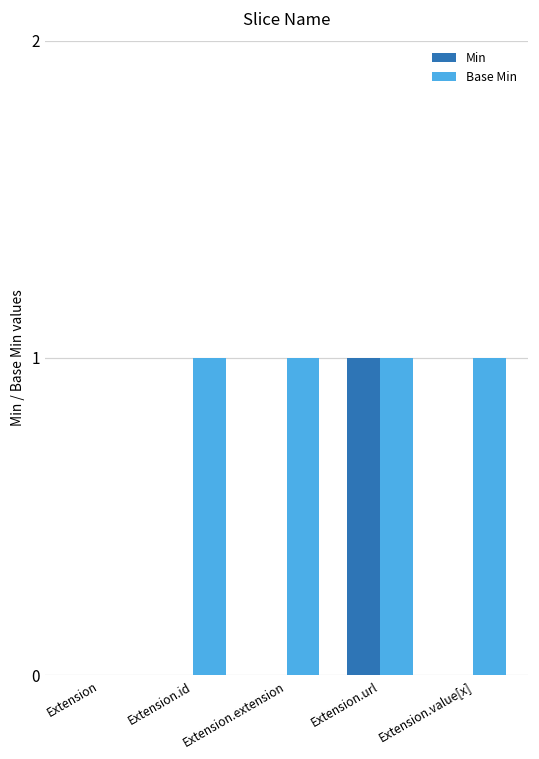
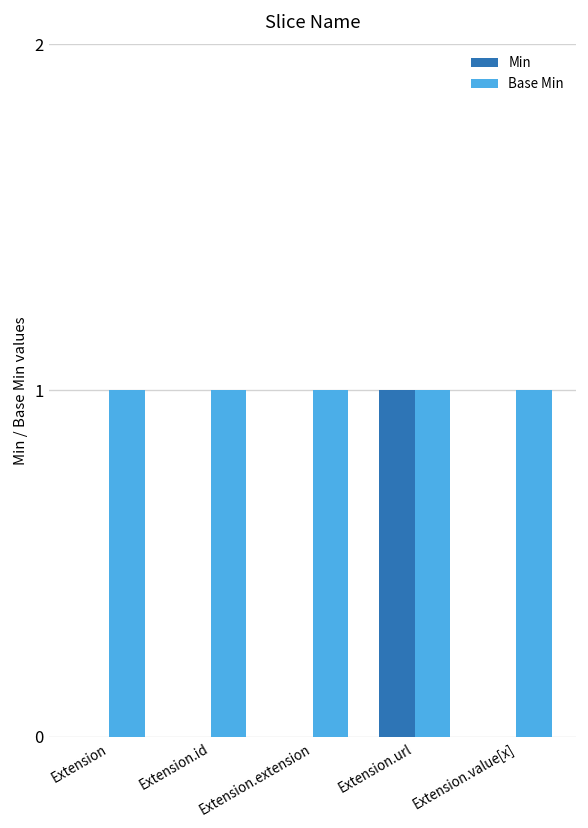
  {
    "Min": {
      "Extension": 0,
      "Extension.id": 0,
      "Extension.extension": 0,
      "Extension.url": 1,
      "Extension.value[x]": 0
    },
    "Base Min": {
-     "Extension": 0,
+     "Extension": 1,
      "Extension.id": 1,
      "Extension.extension": 1,
      "Extension.url": 1,
      "Extension.value[x]": 1
    }
  }
